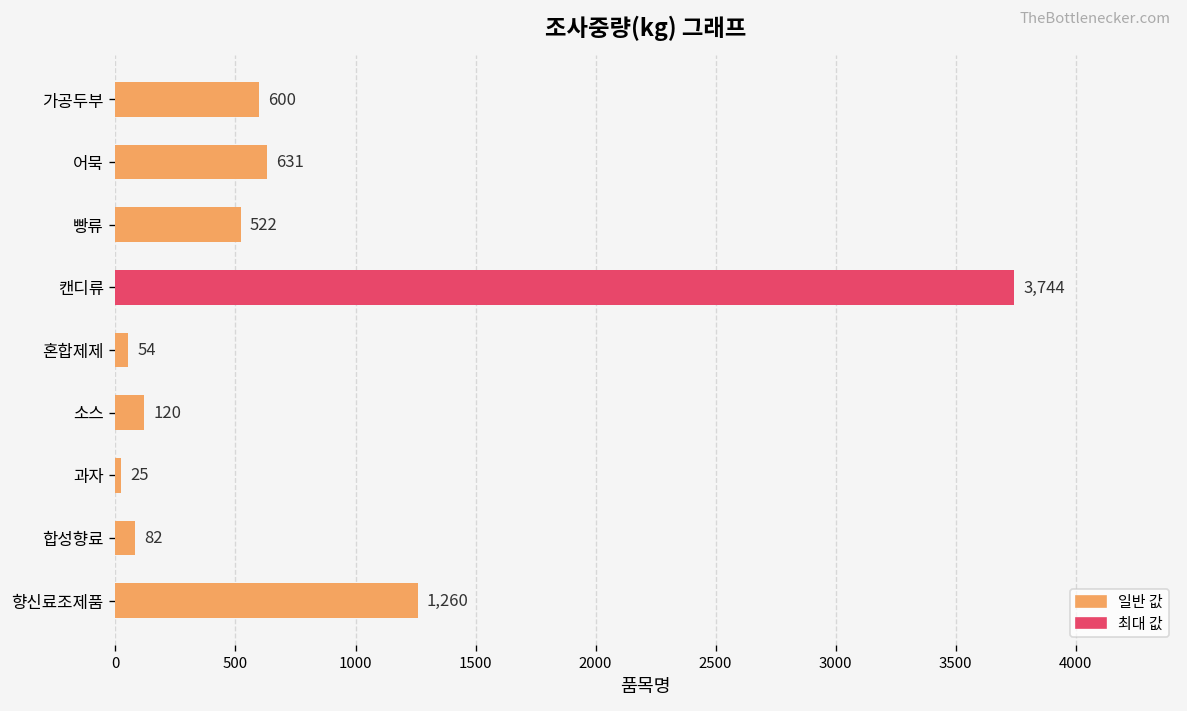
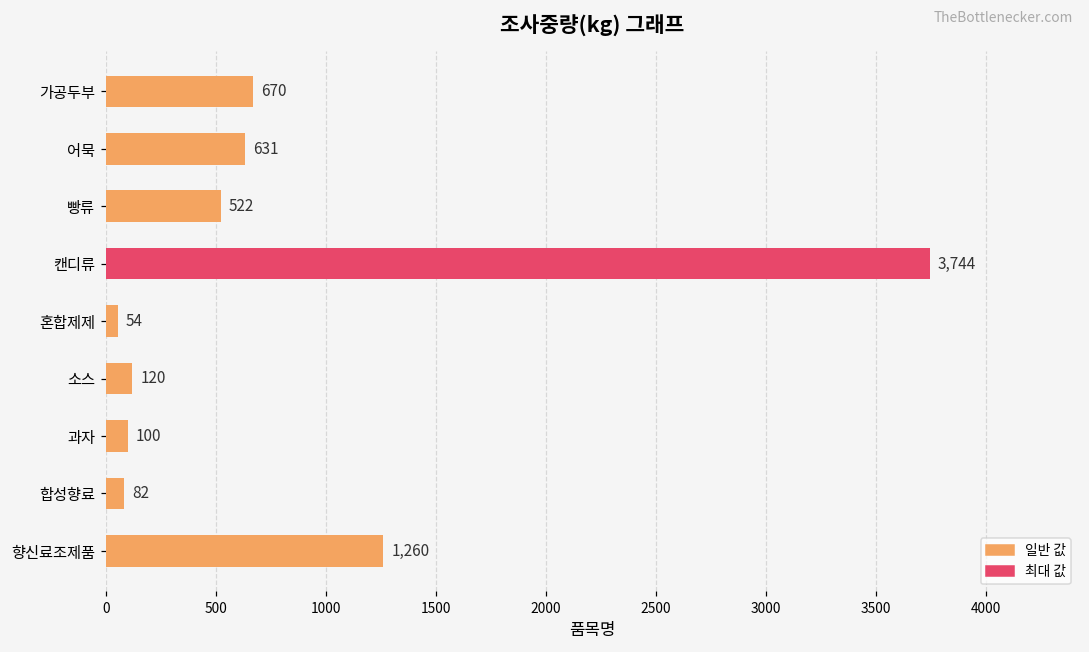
  {
-   "가공두부": "600",
+   "가공두부": "670",
    "어묵": "631",
    "빵류": "522",
    "캔디류": "3,744",
    "혼합제제": "54",
    "소스": "120",
-   "과자": "25",
+   "과자": "100",
    "합성향료": "82",
    "향신료조제품": "1,260"
  }
